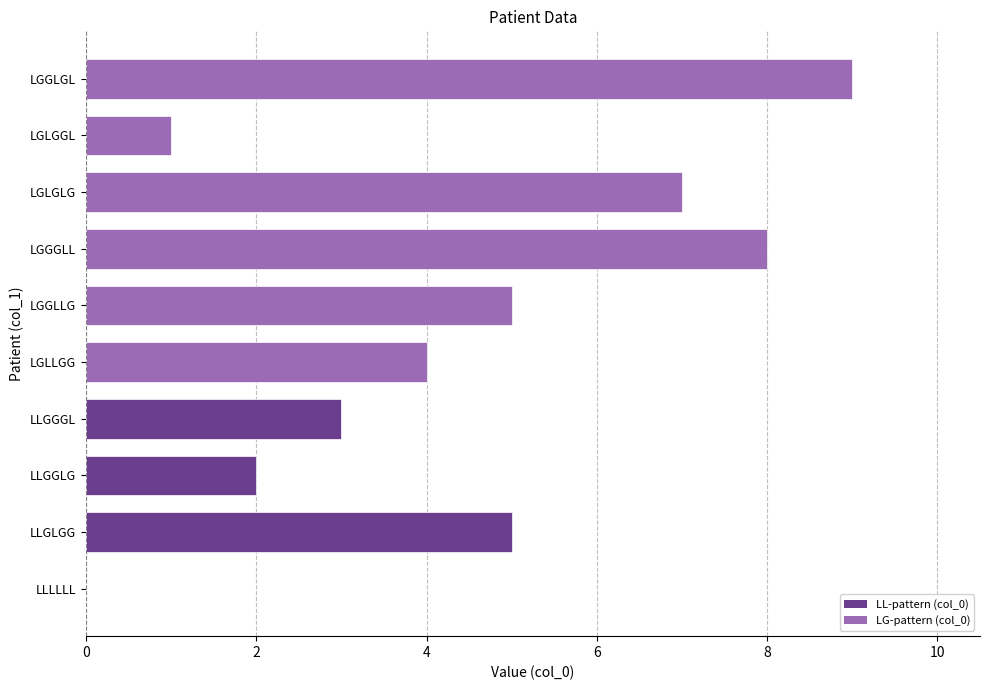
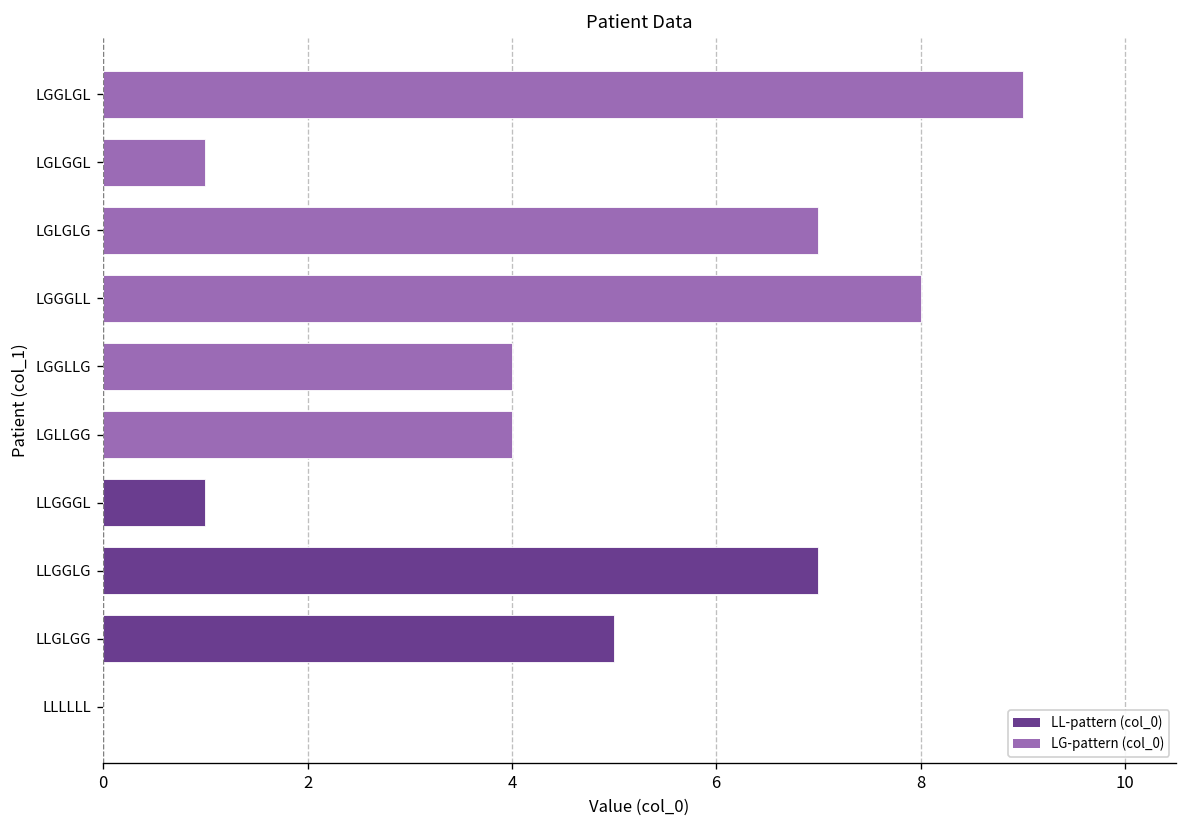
  {
    "LGGLGL": 9,
    "LGLGGL": 1,
    "LGLGLG": 7,
    "LGGGLL": 8,
-   "LGGLLG": 5,
+   "LGGLLG": 4,
    "LGLLGG": 4,
-   "LLGGGL": 3,
-   "LLGGLG": 2,
+   "LLGGGL": 1,
+   "LLGGLG": 7,
    "LLGLGG": 5,
    "LLLLLL": 0
  }
